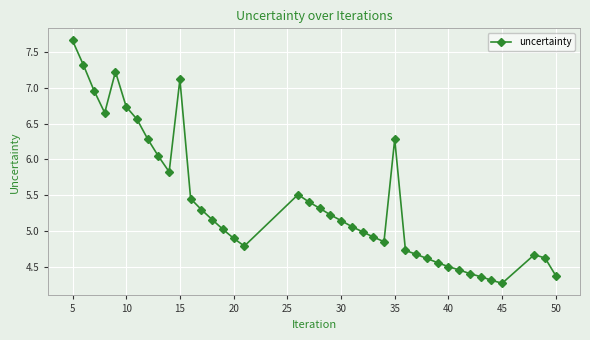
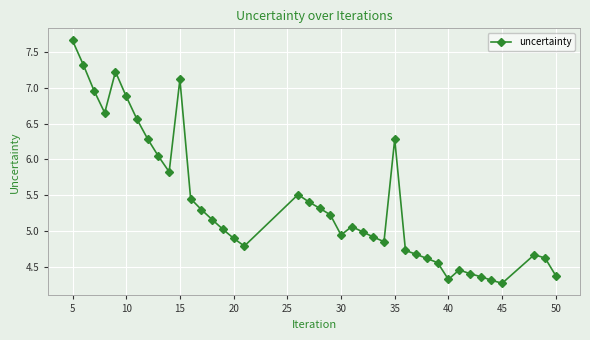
  {
    "5": 7.7,
-   "10": 6.7,
+   "10": 6.9,
    "15": 7.1,
    "20": 4.9,
-   "30": 5.1,
+   "30": 4.9,
    "35": 6.3,
-   "40": 4.5,
+   "40": 4.3,
    "45": 4.3,
    "50": 4.4
  }
